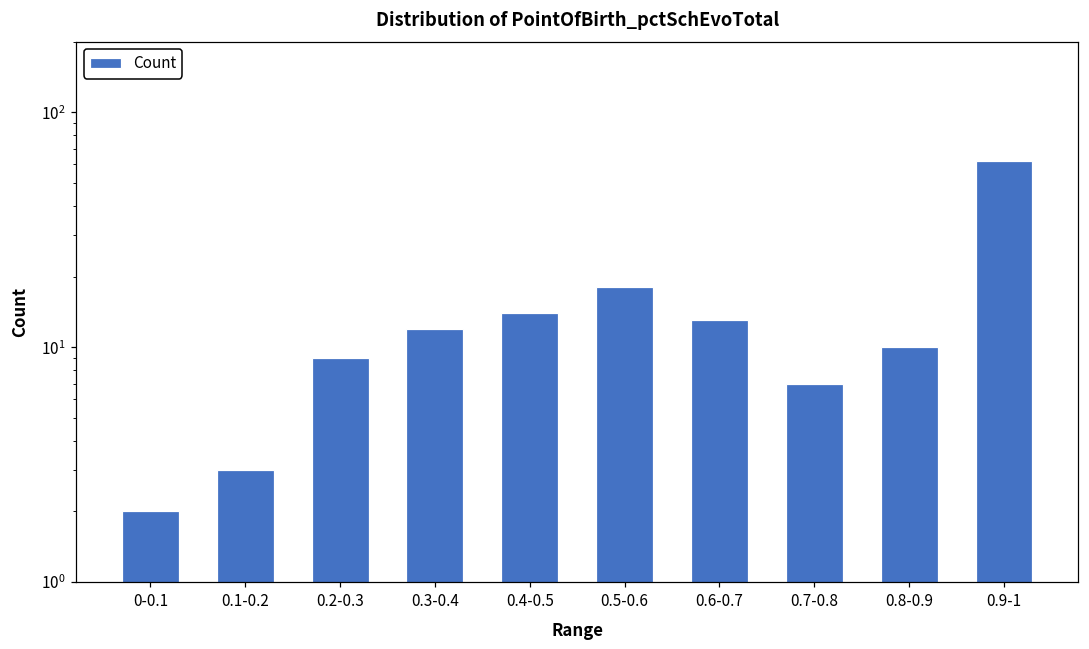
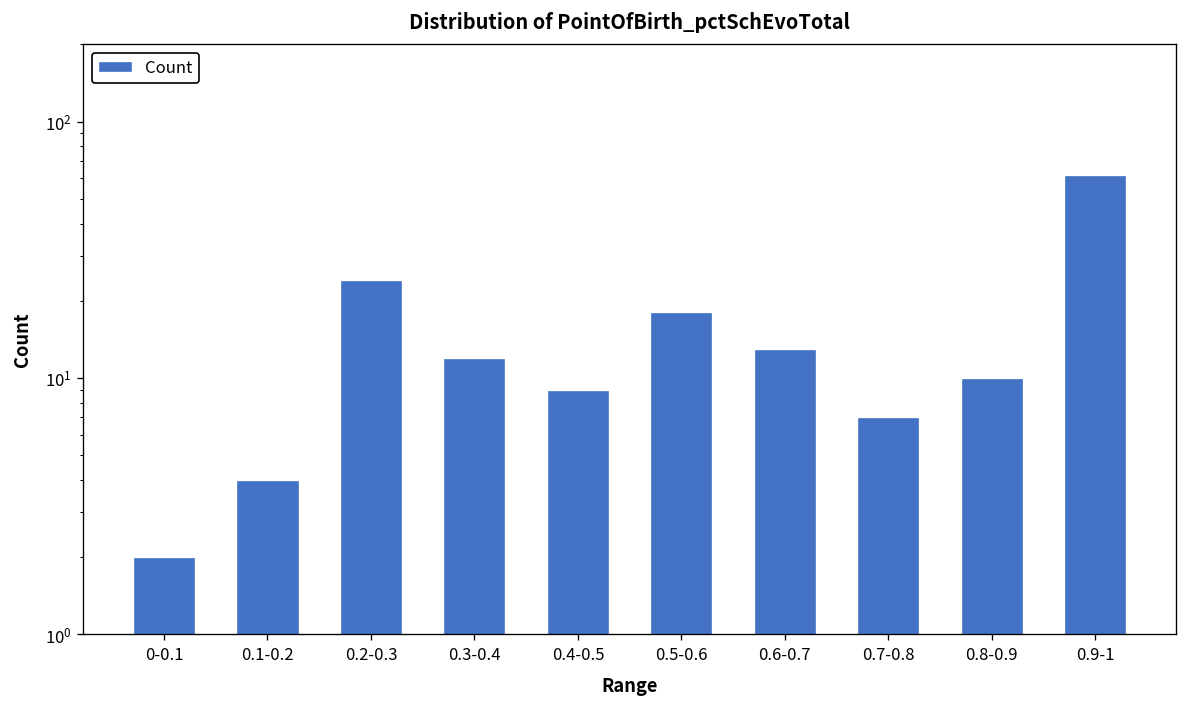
  {
    "0-0.1": 2,
-   "0.1-0.2": 3,
-   "0.2-0.3": 9,
+   "0.1-0.2": 4,
+   "0.2-0.3": 24,
    "0.3-0.4": 12,
-   "0.4-0.5": 14,
+   "0.4-0.5": 9,
    "0.5-0.6": 18,
    "0.6-0.7": 13,
    "0.7-0.8": 7,
    "0.8-0.9": 10,
    "0.9-1": 62
  }
